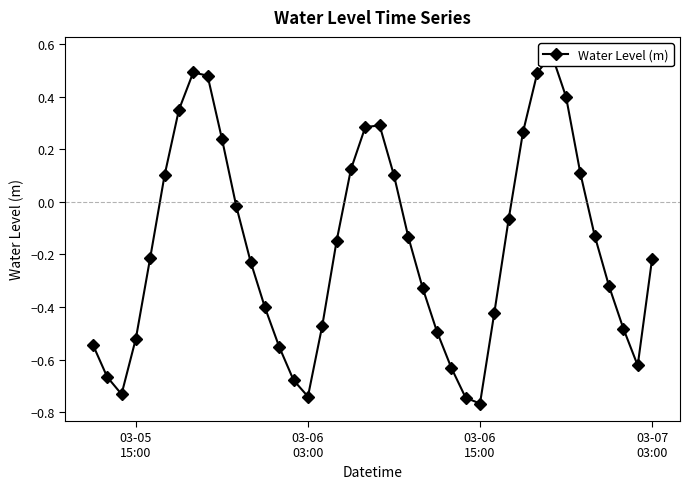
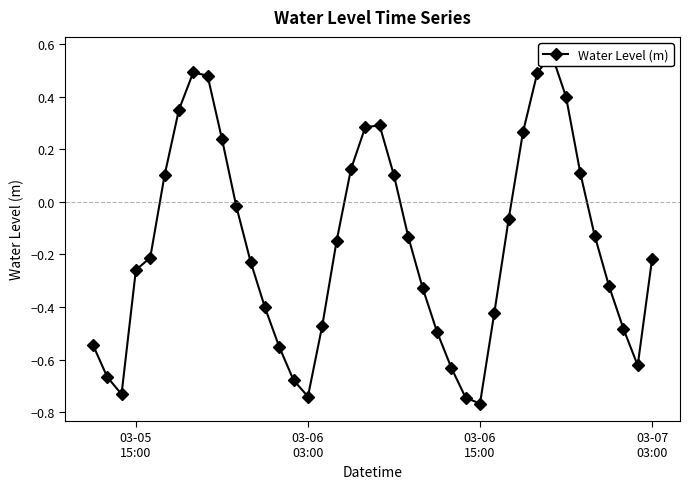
  {
-   "03-05 15:00": -0.52,
+   "03-05 15:00": -0.26,
    "03-06 03:00": -0.74,
    "03-06 15:00": -0.77,
    "03-07 03:00": -0.22
  }
